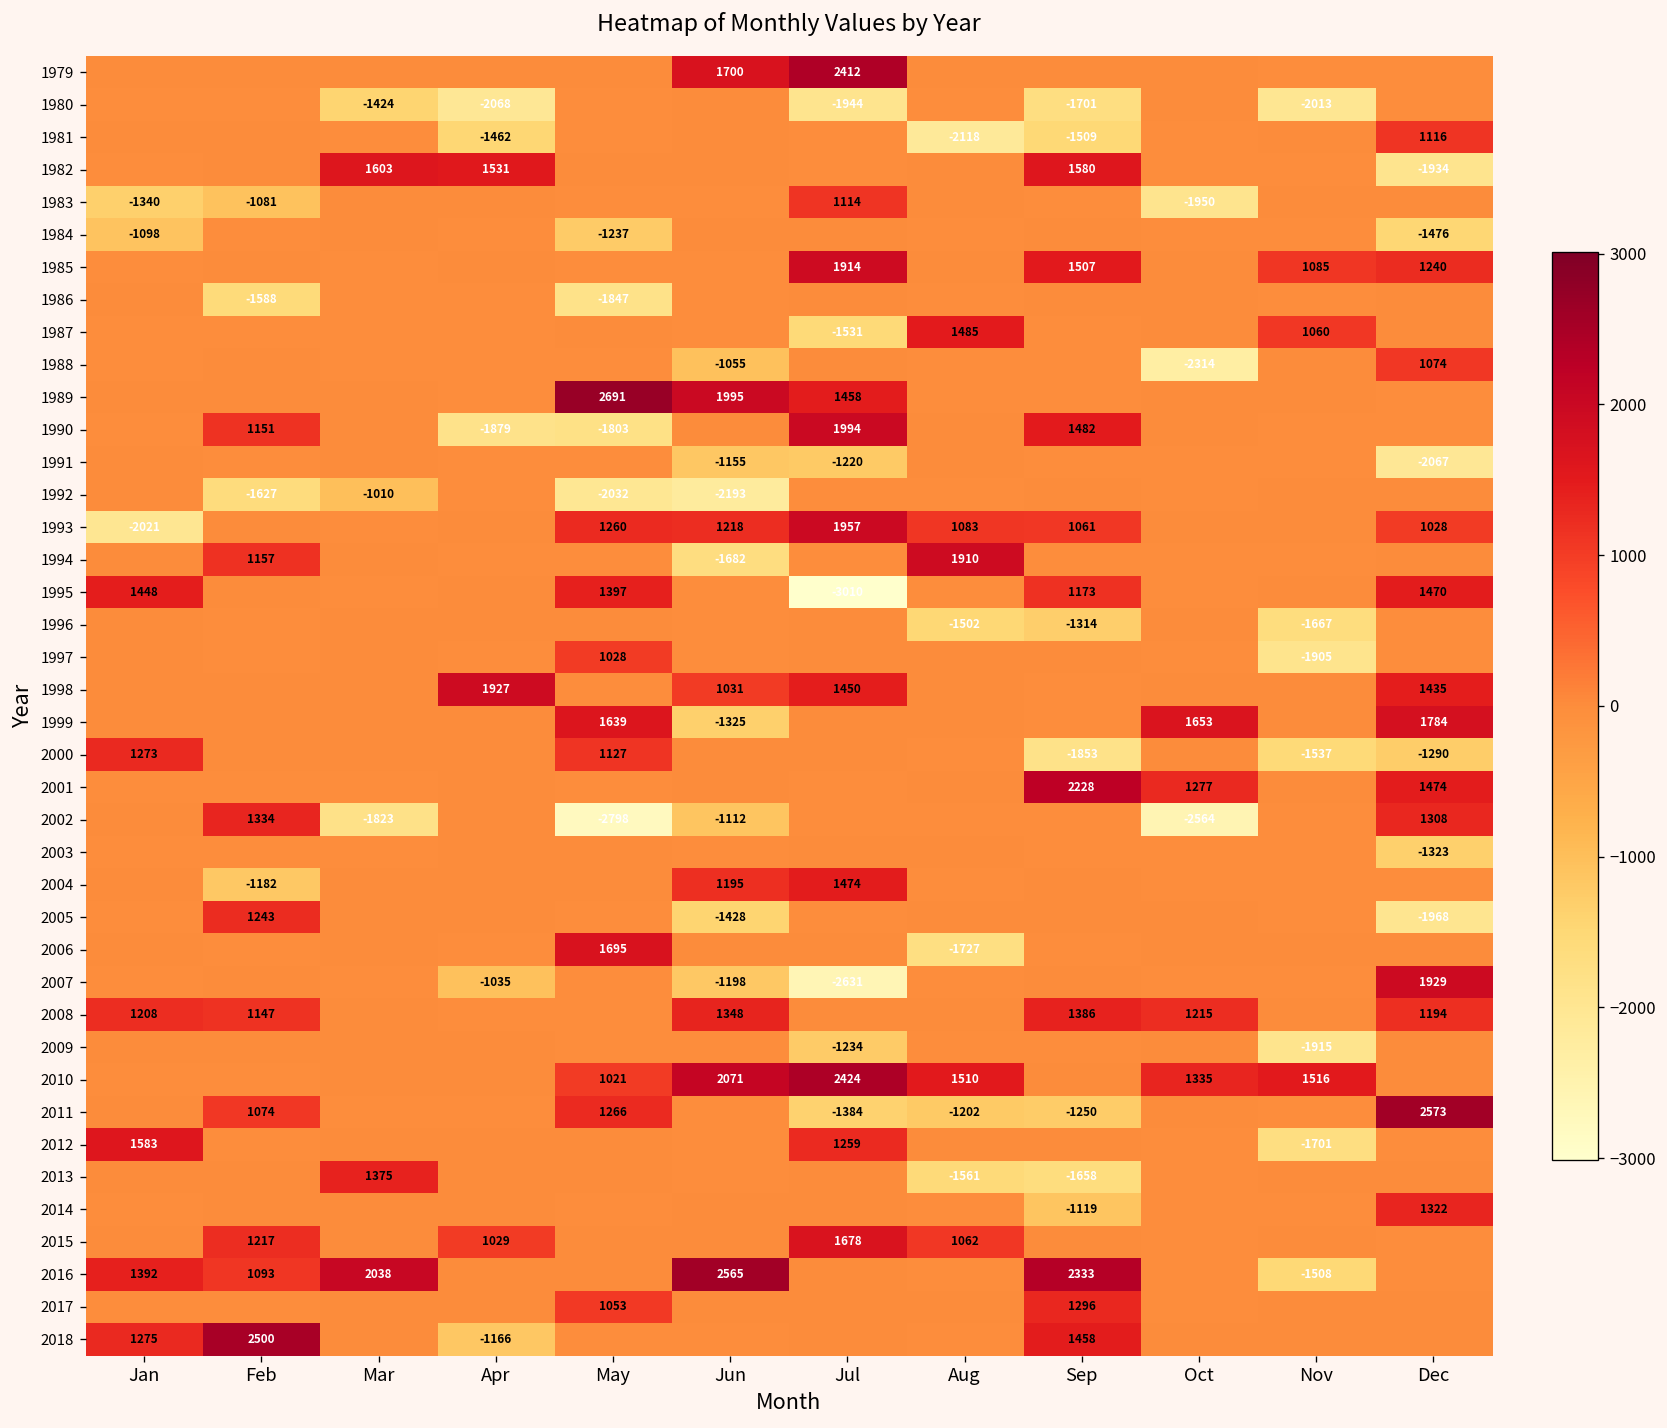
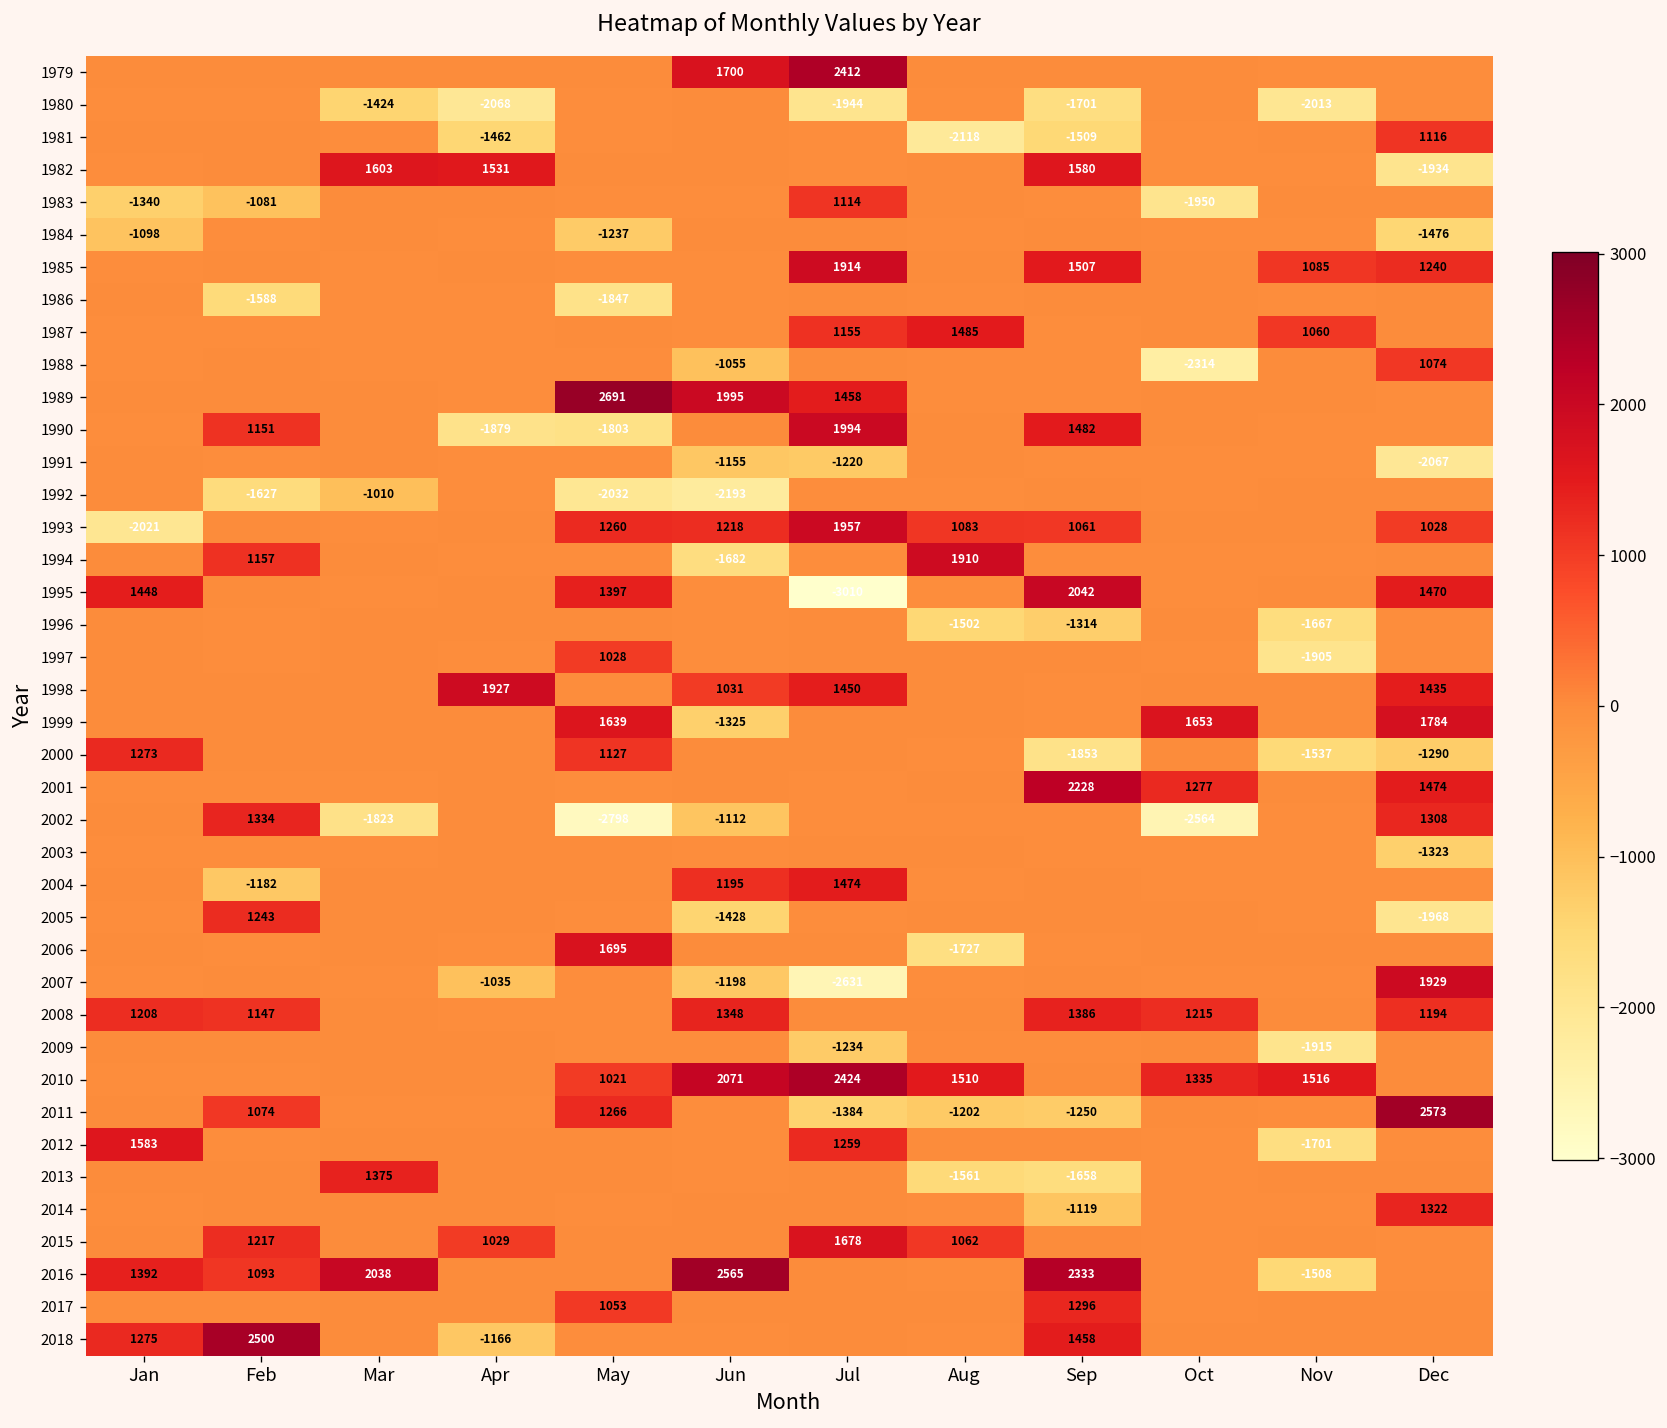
  {
    "1979": {
      "Jun": 1700,
      "Jul": 2412
    },
    "1980": {
      "Mar": -1424,
      "Apr": -2068,
      "Jul": -1944,
      "Sep": -1701,
      "Nov": -2013
    },
    "1981": {
      "Apr": -1462,
      "Aug": -2118,
      "Sep": -1509,
      "Dec": 1116
    },
    "1982": {
      "Mar": 1603,
      "Apr": 1531,
      "Sep": 1580,
      "Dec": -1934
    },
    "1983": {
      "Jan": -1340,
      "Feb": -1081,
      "Jul": 1114,
      "Oct": -1950
    },
    "1984": {
      "Jan": -1098,
      "May": -1237,
      "Dec": -1476
    },
    "1985": {
      "Jul": 1914,
      "Sep": 1507,
      "Nov": 1085,
      "Dec": 1240
    },
    "1986": {
      "Feb": -1588,
      "May": -1847
    },
    "1987": {
-     "Jul": -1531,
+     "Jul": 1155,
      "Aug": 1485,
      "Nov": 1060
    },
    "1988": {
      "Jun": -1055,
      "Oct": -2314,
      "Dec": 1074
    },
    "1989": {
      "May": 2691,
      "Jun": 1995,
      "Jul": 1458
    },
    "1990": {
      "Feb": 1151,
      "Apr": -1879,
      "May": -1803,
      "Jul": 1994,
      "Sep": 1482
    },
    "1991": {
      "Jun": -1155,
      "Jul": -1220,
      "Dec": -2067
    },
    "1992": {
      "Feb": -1627,
      "Mar": -1010,
      "May": -2032,
      "Jun": -2193
    },
    "1993": {
      "Jan": -2021,
      "May": 1260,
      "Jun": 1218,
      "Jul": 1957,
      "Aug": 1083,
      "Sep": 1061,
      "Dec": 1028
    },
    "1994": {
      "Feb": 1157,
      "Jun": -1682,
      "Aug": 1910
    },
    "1995": {
      "Jan": 1448,
      "May": 1397,
      "Jul": -3010,
-     "Sep": 1173,
+     "Sep": 2042,
      "Dec": 1470
    },
    "1996": {
      "Aug": -1502,
      "Sep": -1314,
      "Nov": -1667
    },
    "1997": {
      "May": 1028,
      "Nov": -1905
    },
    "1998": {
      "Apr": 1927,
      "Jun": 1031,
      "Jul": 1450,
      "Dec": 1435
    },
    "1999": {
      "May": 1639,
      "Jun": -1325,
      "Oct": 1653,
      "Dec": 1784
    },
    "2000": {
      "Jan": 1273,
      "May": 1127,
      "Sep": -1853,
      "Nov": -1537,
      "Dec": -1290
    },
    "2001": {
      "Sep": 2228,
      "Oct": 1277,
      "Dec": 1474
    },
    "2002": {
      "Feb": 1334,
      "Mar": -1823,
      "May": -2798,
      "Jun": -1112,
      "Oct": -2564,
      "Dec": 1308
    },
    "2003": {
      "Dec": -1323
    },
    "2004": {
      "Feb": -1182,
      "Jun": 1195,
      "Jul": 1474
    },
    "2005": {
      "Feb": 1243,
      "Jun": -1428,
      "Dec": -1968
    },
    "2006": {
      "May": 1695,
      "Aug": -1727
    },
    "2007": {
      "Apr": -1035,
      "Jun": -1198,
      "Jul": -2631,
      "Dec": 1929
    },
    "2008": {
      "Jan": 1208,
      "Feb": 1147,
      "Jun": 1348,
      "Sep": 1386,
      "Oct": 1215,
      "Dec": 1194
    },
    "2009": {
      "Jul": -1234,
      "Nov": -1915
    },
    "2010": {
      "May": 1021,
      "Jun": 2071,
      "Jul": 2424,
      "Aug": 1510,
      "Oct": 1335,
      "Nov": 1516
    },
    "2011": {
      "Feb": 1074,
      "May": 1266,
      "Jul": -1384,
      "Aug": -1202,
      "Sep": -1250,
      "Dec": 2573
    },
    "2012": {
      "Jan": 1583,
      "Jul": 1259,
      "Nov": -1701
    },
    "2013": {
      "Mar": 1375,
      "Aug": -1561,
      "Sep": -1658
    },
    "2014": {
      "Sep": -1119,
      "Dec": 1322
    },
    "2015": {
      "Feb": 1217,
      "Apr": 1029,
      "Jul": 1678,
      "Aug": 1062
    },
    "2016": {
      "Jan": 1392,
      "Feb": 1093,
      "Mar": 2038,
      "Jun": 2565,
      "Sep": 2333,
      "Nov": -1508
    },
    "2017": {
      "May": 1053,
      "Sep": 1296
    },
    "2018": {
      "Jan": 1275,
      "Feb": 2500,
      "Apr": -1166,
      "Sep": 1458
    }
  }
